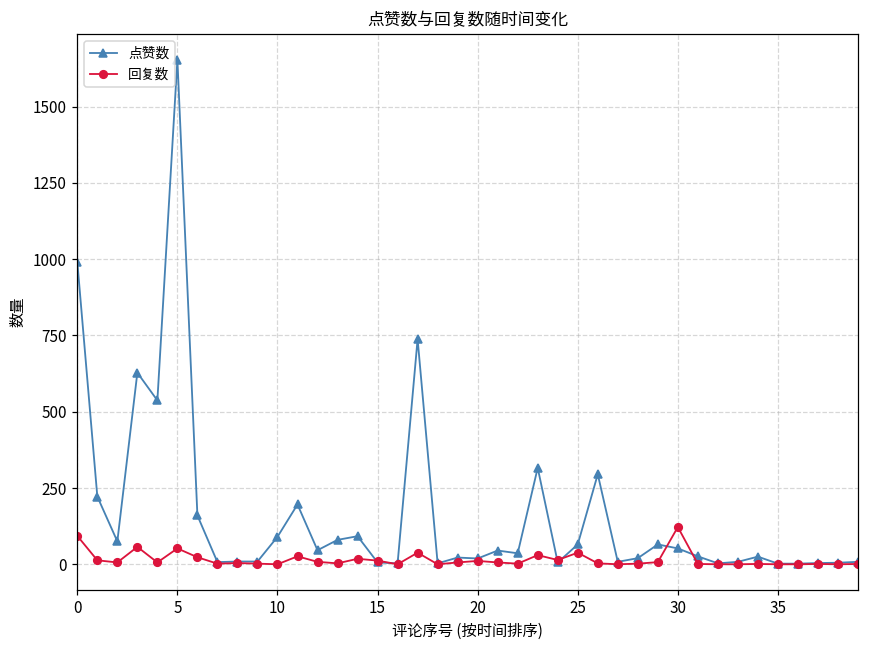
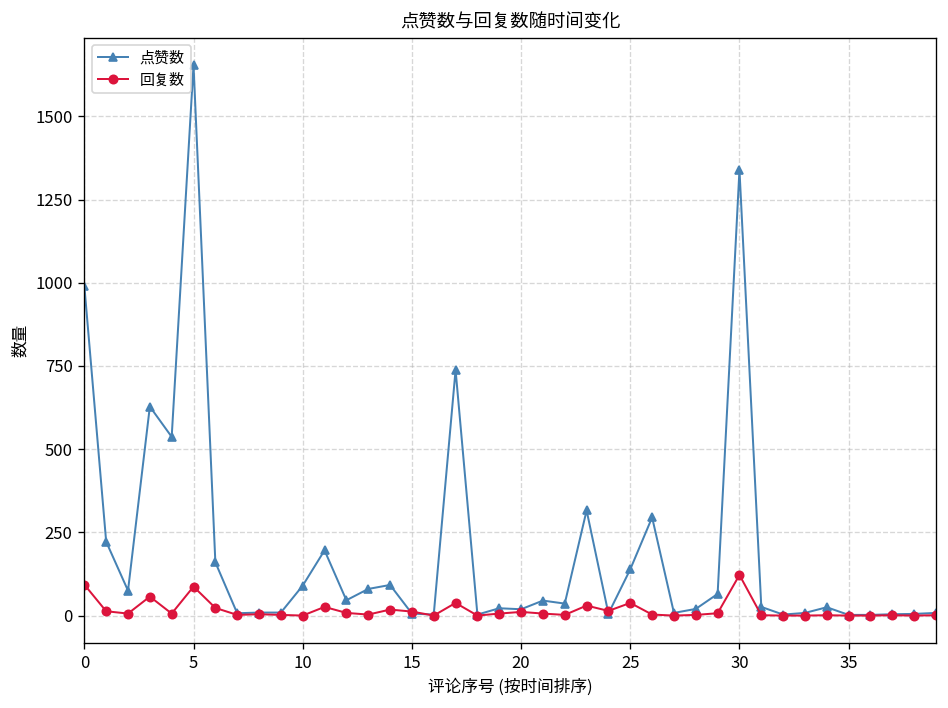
  {
    "点赞数": {
      "0": 990,
      "5": 1650,
      "10": 90,
-     "25": 70,
-     "30": 50
+     "25": 140,
+     "30": 1340
    },
    "回复数": {
      "0": 90,
-     "5": 50,
+     "5": 90,
      "10": 0,
      "25": 40,
      "30": 120
    }
  }
